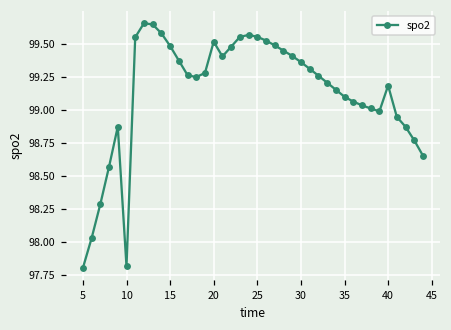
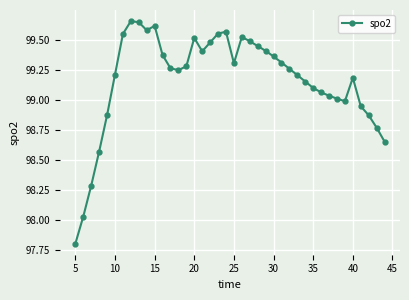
  {
    "5": 97.80,
-   "10": 97.81,
-   "15": 99.48,
+   "10": 99.21,
+   "15": 99.62,
    "20": 99.51,
-   "25": 99.55,
+   "25": 99.30,
    "30": 99.36,
    "35": 99.10,
    "40": 99.18
  }
